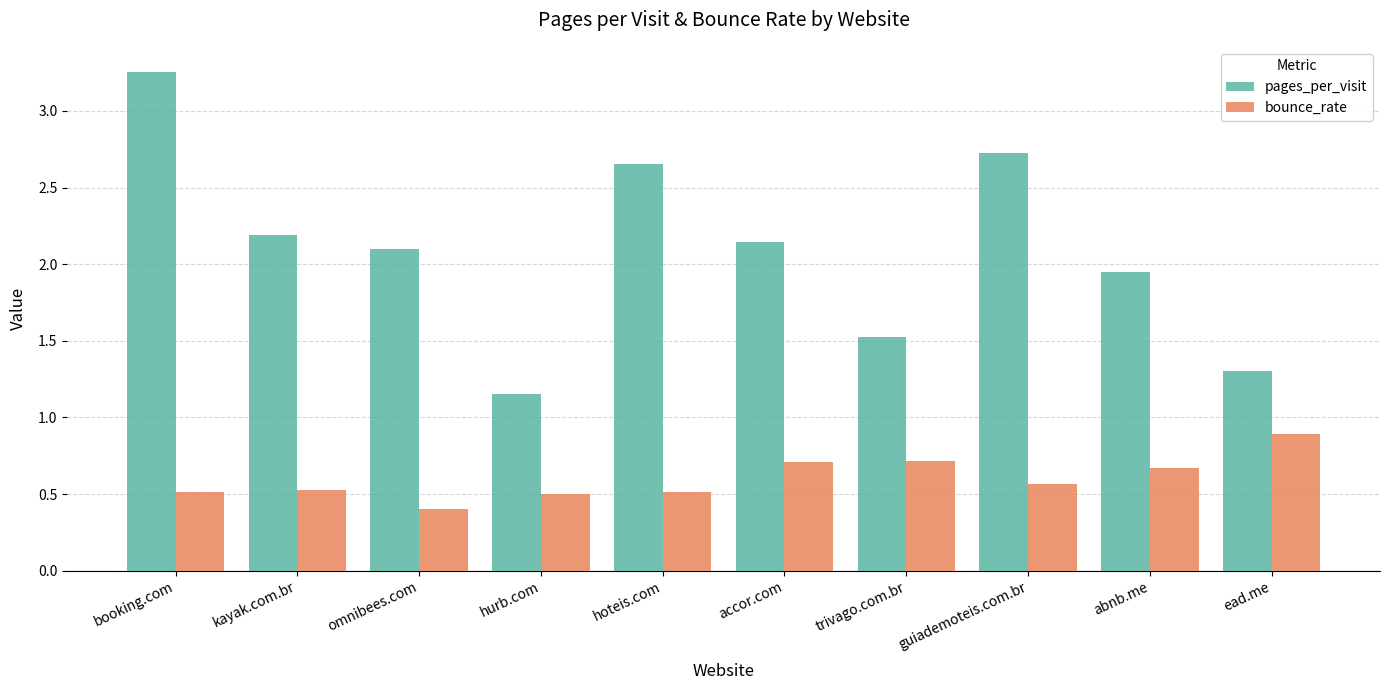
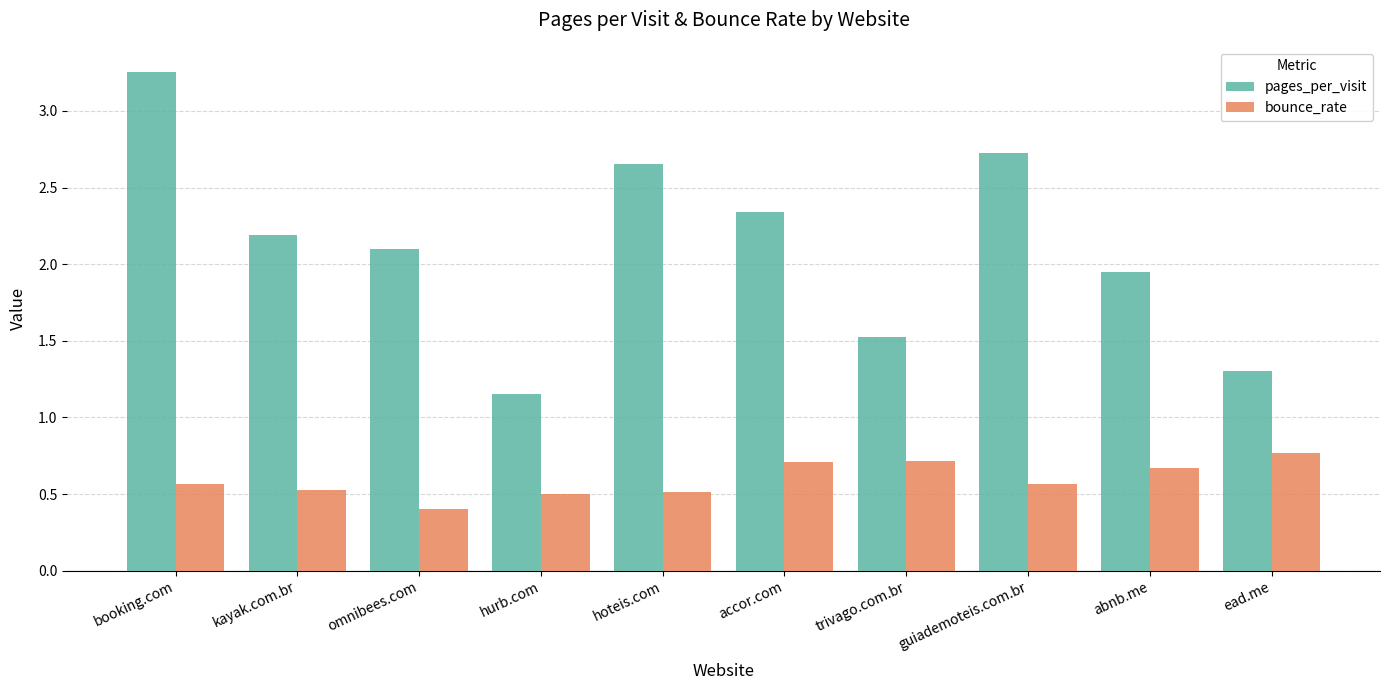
  {
    "pages_per_visit": {
      "booking.com": 3.26,
      "kayak.com.br": 2.19,
      "omnibees.com": 2.10,
      "hurb.com": 1.16,
      "hoteis.com": 2.66,
-     "accor.com": 2.14,
+     "accor.com": 2.34,
      "trivago.com.br": 1.52,
      "guiademoteis.com.br": 2.73,
      "abnb.me": 1.95,
      "ead.me": 1.30
    },
    "bounce_rate": {
-     "booking.com": 0.51,
+     "booking.com": 0.57,
      "kayak.com.br": 0.52,
      "omnibees.com": 0.40,
      "hurb.com": 0.50,
      "hoteis.com": 0.52,
      "accor.com": 0.71,
      "trivago.com.br": 0.71,
      "guiademoteis.com.br": 0.57,
      "abnb.me": 0.67,
-     "ead.me": 0.89
+     "ead.me": 0.77
    }
  }
